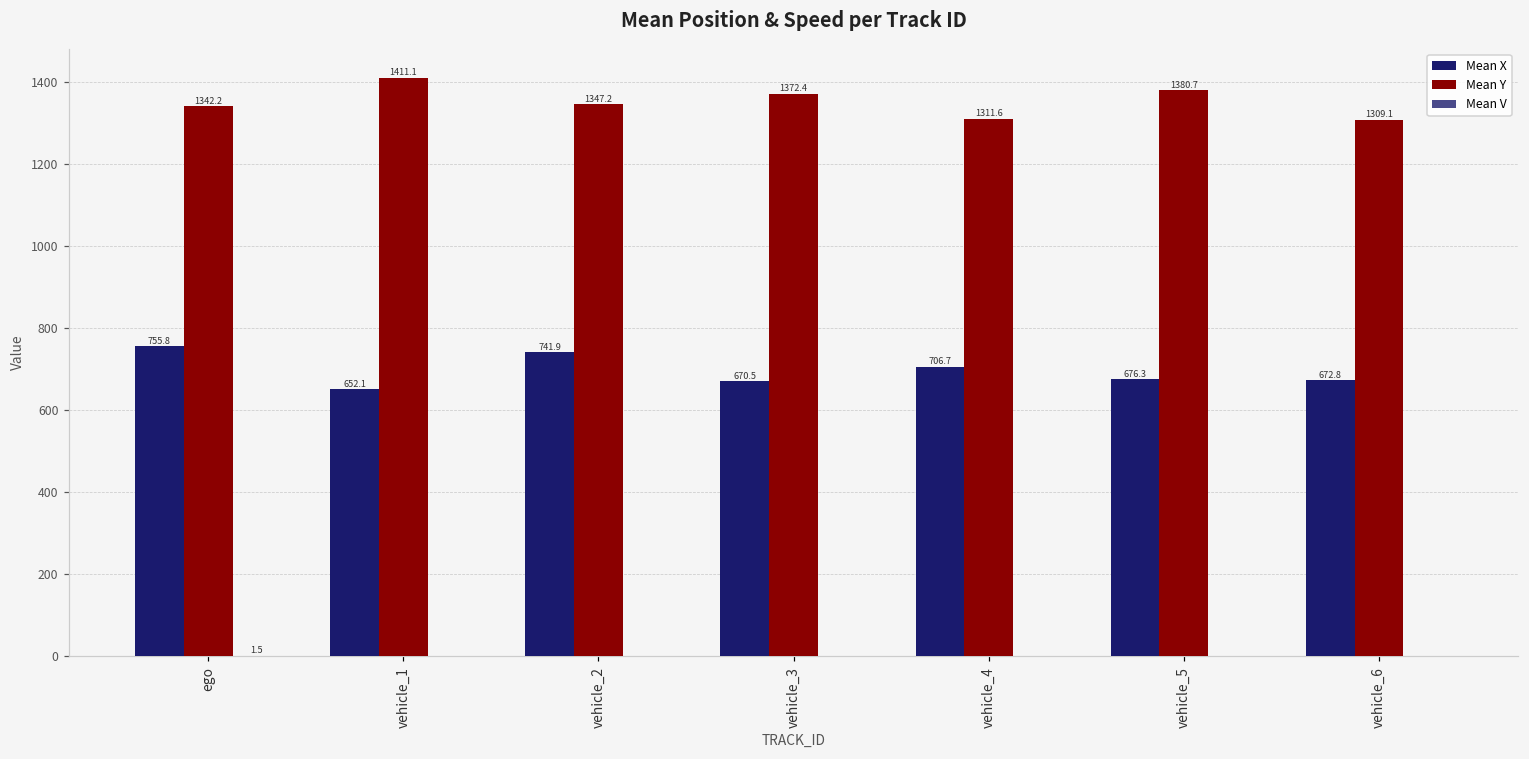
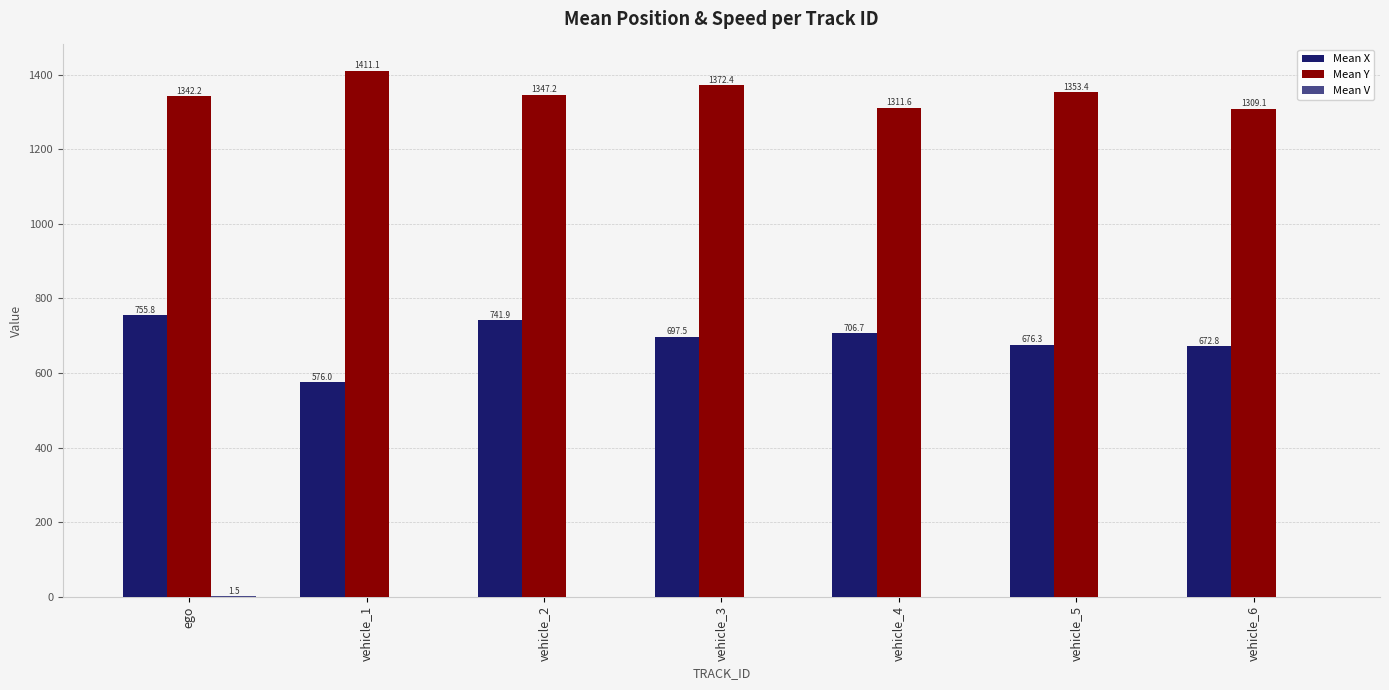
  {
    "Mean X": {
      "ego": 755.8,
-     "vehicle_1": 652.1,
+     "vehicle_1": 576.0,
      "vehicle_2": 741.9,
-     "vehicle_3": 670.5,
+     "vehicle_3": 697.5,
      "vehicle_4": 706.7,
      "vehicle_5": 676.3,
      "vehicle_6": 672.8
    },
    "Mean Y": {
      "ego": 1342.2,
      "vehicle_1": 1411.1,
      "vehicle_2": 1347.2,
      "vehicle_3": 1372.4,
      "vehicle_4": 1311.6,
-     "vehicle_5": 1380.7,
+     "vehicle_5": 1353.4,
      "vehicle_6": 1309.1
    },
    "Mean V": {
      "ego": 1.5
    }
  }
